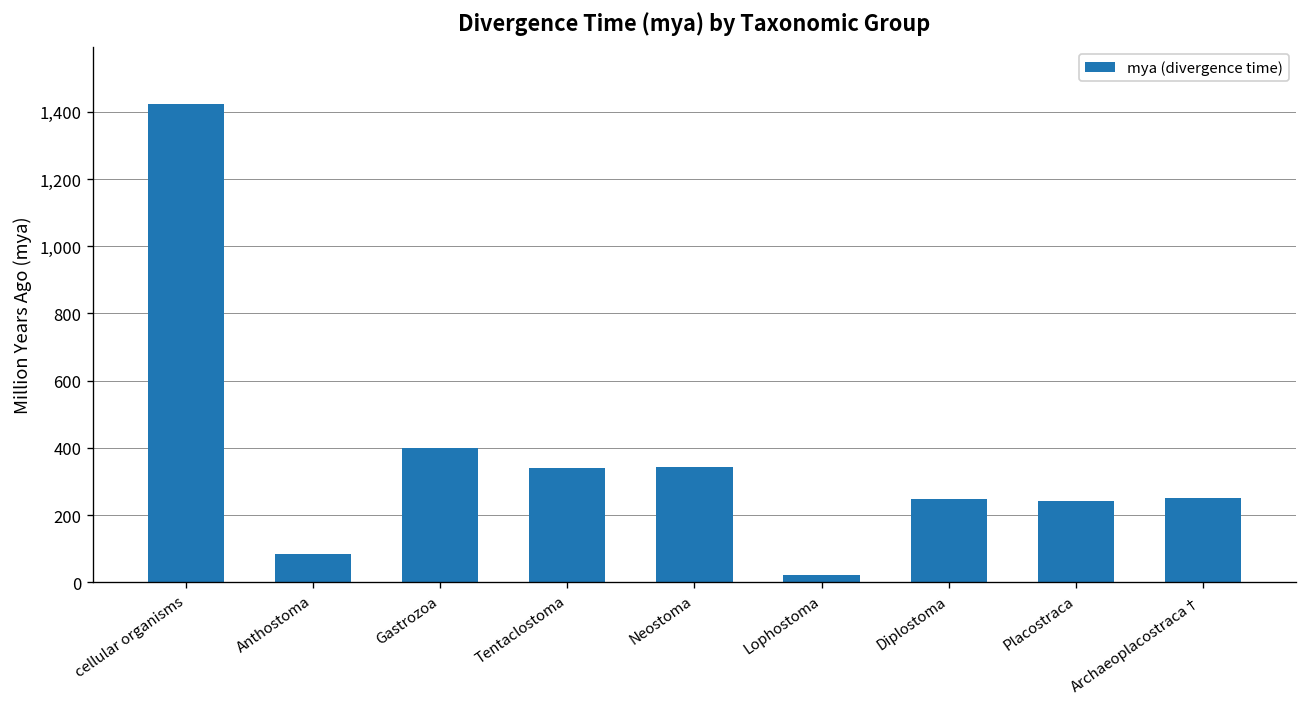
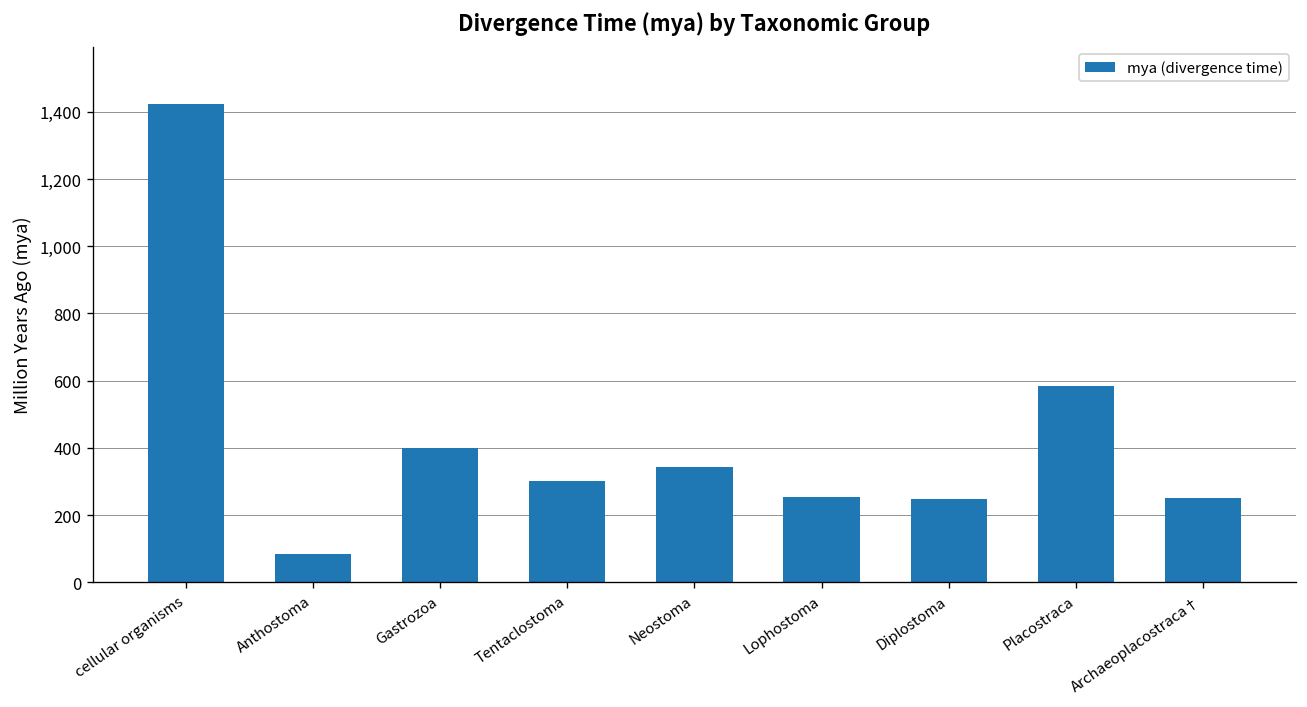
  {
    "cellular organisms": "1,420",
    "Anthostoma": "90",
    "Gastrozoa": "400",
-   "Tentaclostoma": "340",
+   "Tentaclostoma": "300",
    "Neostoma": "340",
-   "Lophostoma": "20",
+   "Lophostoma": "250",
    "Diplostoma": "250",
-   "Placostraca": "240",
+   "Placostraca": "580",
    "Archaeoplacostraca†": "250"
  }
